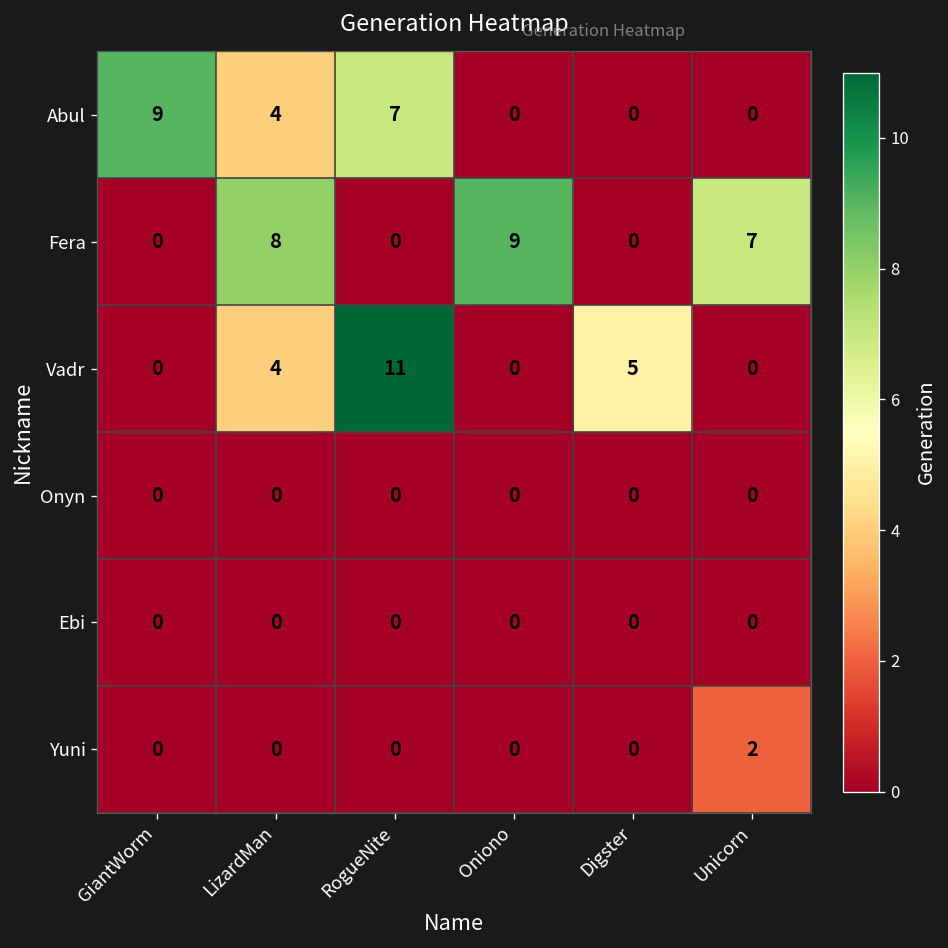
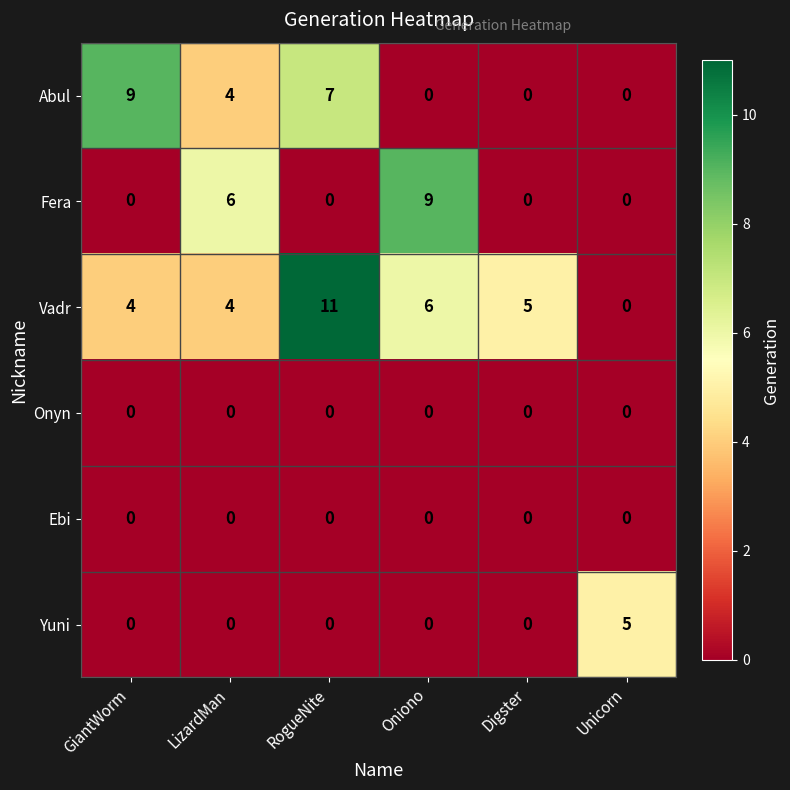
  {
    "Abul": {
      "GiantWorm": 9,
      "LizardMan": 4,
      "RogueNite": 7,
      "Oniono": 0,
      "Digster": 0,
      "Unicorn": 0
    },
    "Fera": {
      "GiantWorm": 0,
-     "LizardMan": 8,
+     "LizardMan": 6,
      "RogueNite": 0,
      "Oniono": 9,
      "Digster": 0,
-     "Unicorn": 7
+     "Unicorn": 0
    },
    "Vadr": {
-     "GiantWorm": 0,
+     "GiantWorm": 4,
      "LizardMan": 4,
      "RogueNite": 11,
-     "Oniono": 0,
+     "Oniono": 6,
      "Digster": 5,
      "Unicorn": 0
    },
    "Onyn": {
      "GiantWorm": 0,
      "LizardMan": 0,
      "RogueNite": 0,
      "Oniono": 0,
      "Digster": 0,
      "Unicorn": 0
    },
    "Ebi": {
      "GiantWorm": 0,
      "LizardMan": 0,
      "RogueNite": 0,
      "Oniono": 0,
      "Digster": 0,
      "Unicorn": 0
    },
    "Yuni": {
      "GiantWorm": 0,
      "LizardMan": 0,
      "RogueNite": 0,
      "Oniono": 0,
      "Digster": 0,
-     "Unicorn": 2
+     "Unicorn": 5
    }
  }
